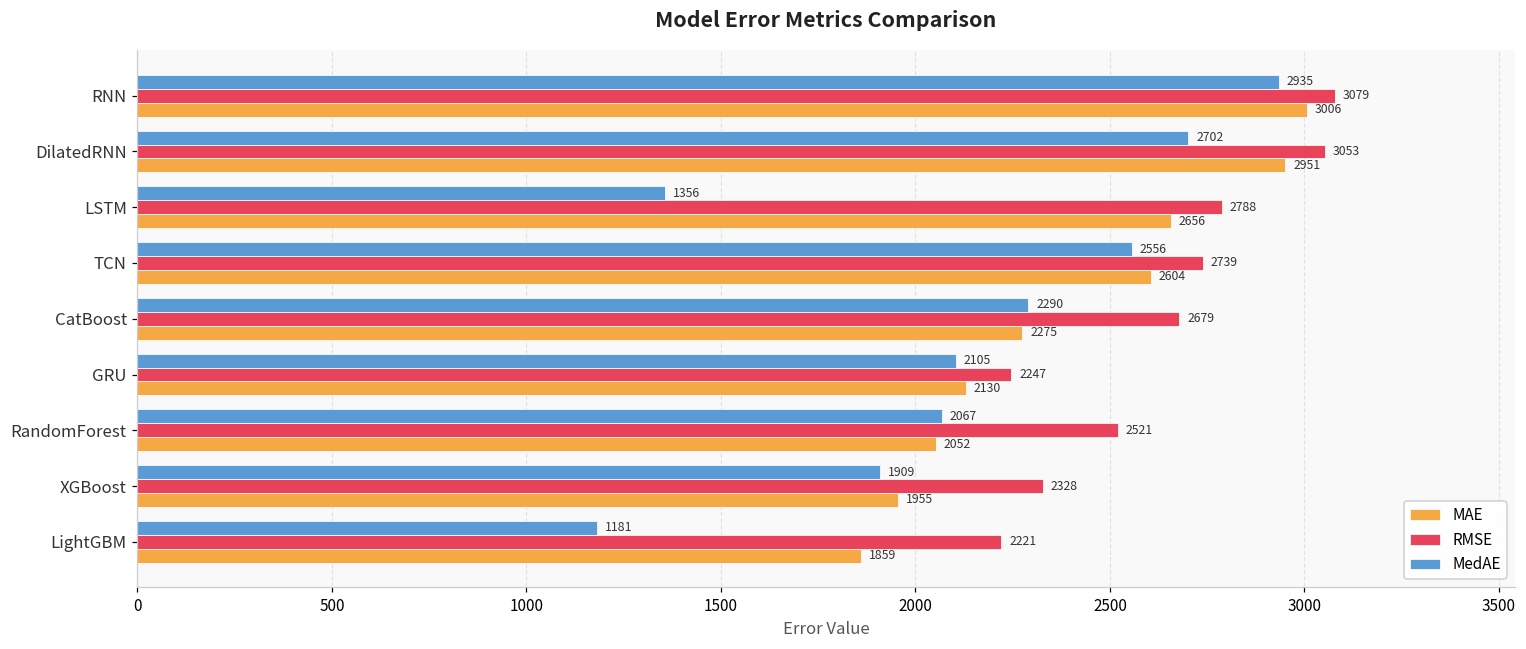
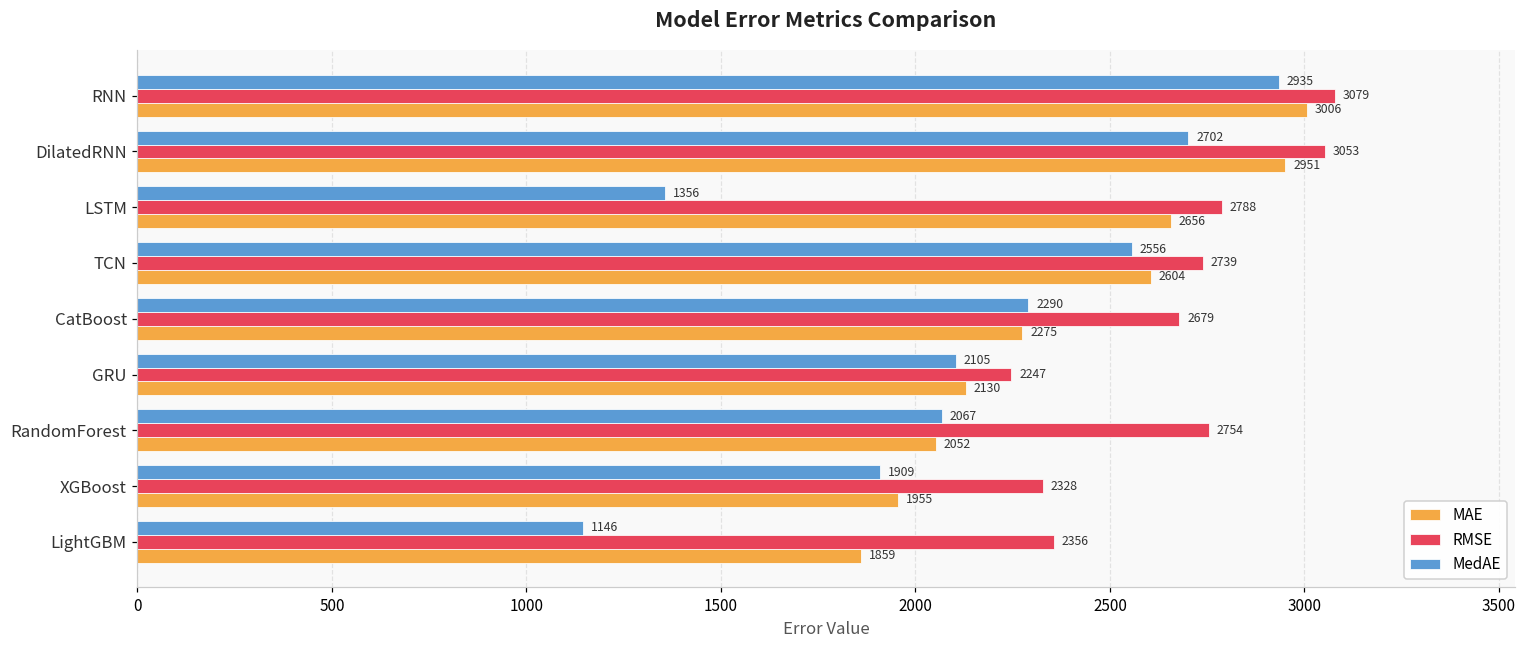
  {
    "MAE": {
      "RNN": 3006,
      "DilatedRNN": 2951,
      "LSTM": 2656,
      "TCN": 2604,
      "CatBoost": 2275,
      "GRU": 2130,
      "RandomForest": 2052,
      "XGBoost": 1955,
      "LightGBM": 1859
    },
    "RMSE": {
      "RNN": 3079,
      "DilatedRNN": 3053,
      "LSTM": 2788,
      "TCN": 2739,
      "CatBoost": 2679,
      "GRU": 2247,
-     "RandomForest": 2521,
+     "RandomForest": 2754,
      "XGBoost": 2328,
-     "LightGBM": 2221
+     "LightGBM": 2356
    },
    "MedAE": {
      "RNN": 2935,
      "DilatedRNN": 2702,
      "LSTM": 1356,
      "TCN": 2556,
      "CatBoost": 2290,
      "GRU": 2105,
      "RandomForest": 2067,
      "XGBoost": 1909,
-     "LightGBM": 1181
+     "LightGBM": 1146
    }
  }
